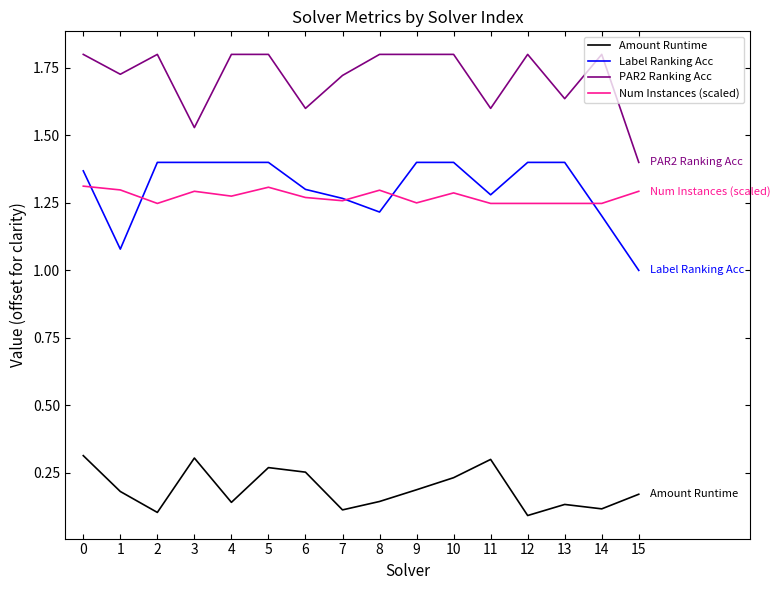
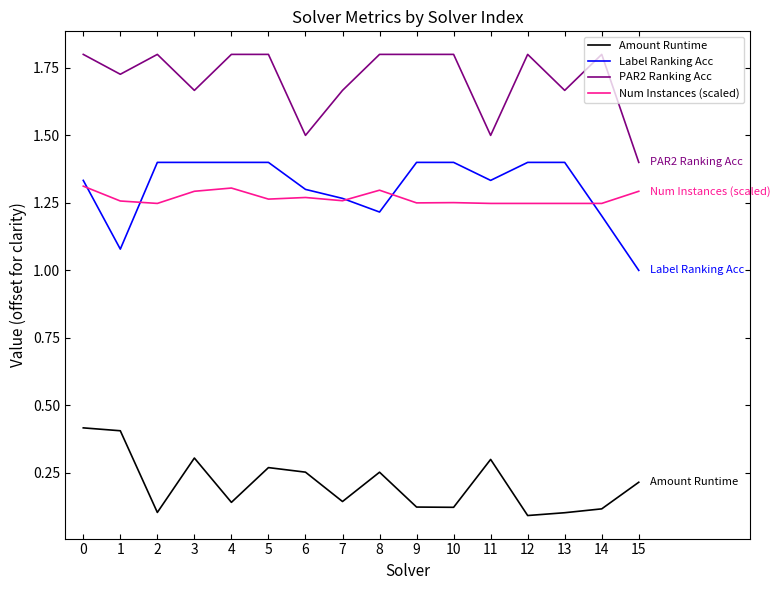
  {
    "Amount Runtime": {
-     "0": 0.31,
-     "1": 0.18,
+     "0": 0.42,
+     "1": 0.41,
      "2": 0.10,
      "3": 0.30,
      "4": 0.14,
      "5": 0.27,
      "6": 0.25,
-     "7": 0.11,
-     "8": 0.14,
-     "9": 0.19,
-     "10": 0.23,
+     "7": 0.14,
+     "8": 0.25,
+     "9": 0.12,
+     "10": 0.12,
      "11": 0.30,
      "12": 0.09,
-     "13": 0.13,
+     "13": 0.10,
      "14": 0.12,
-     "15": 0.17
+     "15": 0.22
    },
    "Label Ranking Acc": {
-     "0": 1.37,
+     "0": 1.33,
      "1": 1.08,
      "2": 1.40,
      "3": 1.40,
      "4": 1.40,
      "5": 1.40,
      "6": 1.30,
      "8": 1.22,
      "9": 1.40,
      "10": 1.40,
-     "11": 1.28,
+     "11": 1.33,
      "12": 1.40,
      "13": 1.40,
      "14": 1.20,
      "15": 1.00
    },
    "PAR2 Ranking Acc": {
      "0": 1.80,
      "1": 1.73,
      "2": 1.80,
-     "3": 1.53,
+     "3": 1.67,
      "4": 1.80,
      "5": 1.80,
-     "6": 1.60,
-     "7": 1.72,
+     "6": 1.50,
+     "7": 1.67,
      "8": 1.80,
      "9": 1.80,
      "10": 1.80,
-     "11": 1.60,
+     "11": 1.50,
      "12": 1.80,
-     "13": 1.64,
+     "13": 1.67,
      "15": 1.40
    },
    "Num Instances (scaled)": {
      "0": 1.31,
-     "1": 1.30,
+     "1": 1.26,
      "2": 1.25,
      "3": 1.29,
-     "4": 1.28,
-     "5": 1.31,
+     "4": 1.31,
+     "5": 1.26,
      "6": 1.27,
      "8": 1.30,
      "9": 1.25,
-     "10": 1.29,
+     "10": 1.25,
      "11": 1.25,
      "12": 1.25,
      "13": 1.25,
      "14": 1.25,
      "15": 1.29
    }
  }
